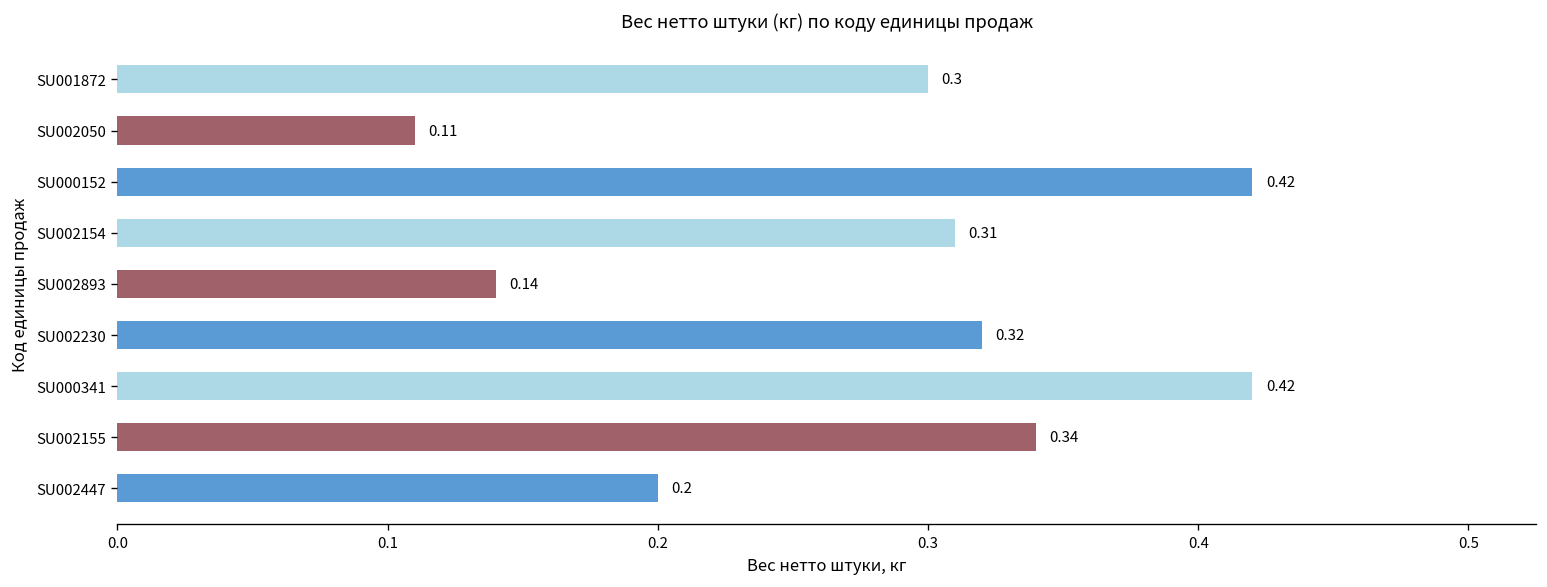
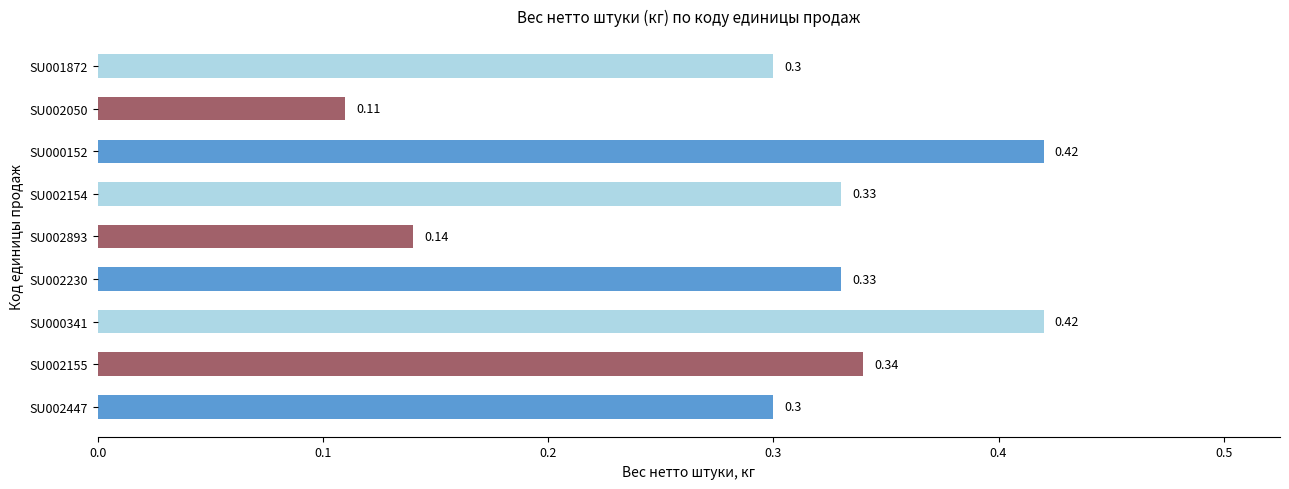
  {
    "SU001872": 0.3,
    "SU002050": 0.11,
    "SU000152": 0.42,
-   "SU002154": 0.31,
+   "SU002154": 0.33,
    "SU002893": 0.14,
-   "SU002230": 0.32,
+   "SU002230": 0.33,
    "SU000341": 0.42,
    "SU002155": 0.34,
-   "SU002447": 0.2
+   "SU002447": 0.3
  }
